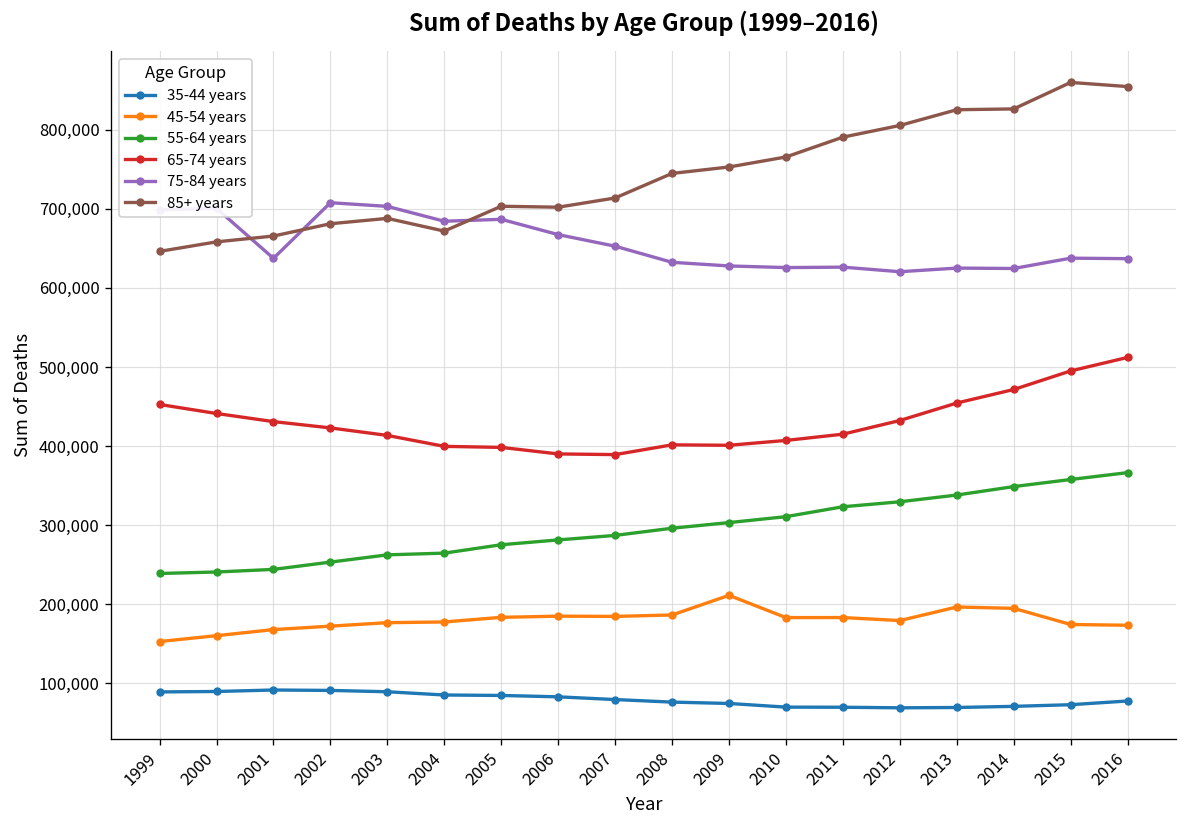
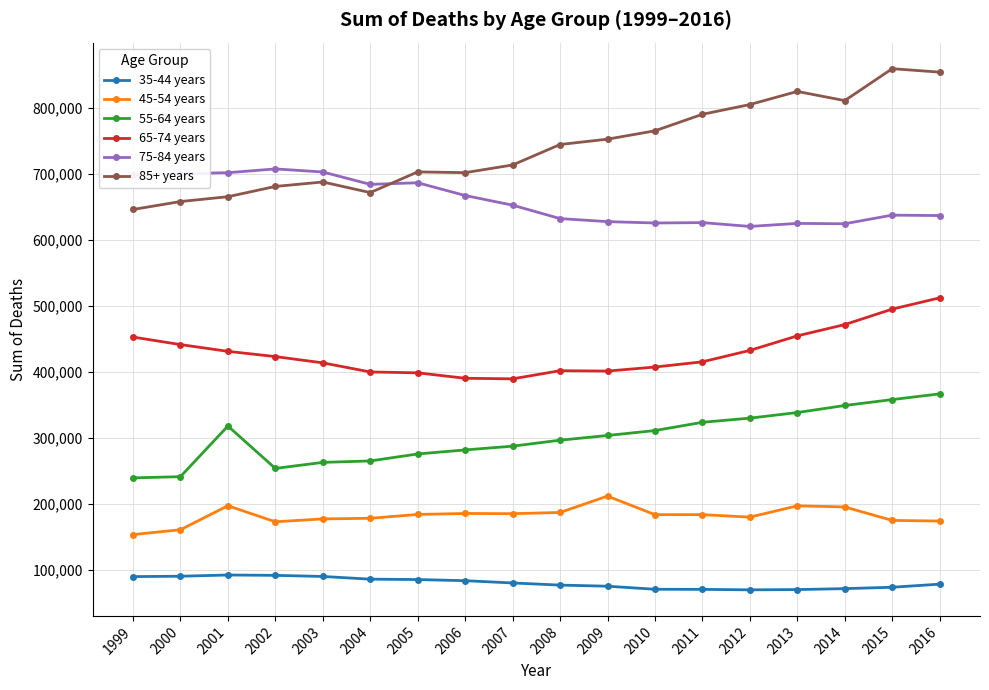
  {
    "35-44 years": {
      "1999": "90,000",
      "2000": "90,000",
      "2001": "90,000",
      "2002": "90,000",
      "2003": "90,000",
      "2004": "90,000",
      "2005": "80,000",
      "2006": "80,000",
      "2007": "80,000",
      "2008": "80,000",
      "2009": "70,000",
      "2010": "70,000",
      "2011": "70,000",
      "2012": "70,000",
      "2013": "70,000",
      "2014": "70,000",
      "2015": "70,000",
      "2016": "80,000"
    },
    "45-54 years": {
      "1999": "150,000",
      "2000": "160,000",
-     "2001": "170,000",
+     "2001": "200,000",
      "2002": "170,000",
      "2003": "180,000",
      "2004": "180,000",
      "2005": "180,000",
      "2006": "190,000",
      "2007": "180,000",
      "2008": "190,000",
      "2009": "210,000",
      "2010": "180,000",
      "2011": "180,000",
      "2012": "180,000",
      "2013": "200,000",
      "2014": "190,000",
      "2015": "170,000",
      "2016": "170,000"
    },
    "55-64 years": {
      "1999": "240,000",
      "2000": "240,000",
-     "2001": "240,000",
+     "2001": "320,000",
      "2002": "250,000",
      "2003": "260,000",
      "2004": "260,000",
      "2005": "280,000",
      "2006": "280,000",
      "2007": "290,000",
      "2008": "300,000",
      "2009": "300,000",
      "2010": "310,000",
      "2011": "320,000",
      "2012": "330,000",
      "2013": "340,000",
      "2014": "350,000",
      "2015": "360,000",
      "2016": "370,000"
    },
    "65-74 years": {
      "1999": "450,000",
      "2000": "440,000",
      "2001": "430,000",
      "2002": "420,000",
      "2003": "410,000",
      "2004": "400,000",
      "2005": "400,000",
      "2006": "390,000",
      "2007": "390,000",
      "2008": "400,000",
      "2009": "400,000",
      "2010": "410,000",
      "2011": "420,000",
      "2012": "430,000",
      "2013": "450,000",
      "2014": "470,000",
      "2015": "500,000",
      "2016": "510,000"
    },
    "75-84 years": {
-     "2001": "640,000",
+     "2001": "700,000",
      "2002": "710,000",
      "2003": "700,000",
      "2004": "680,000",
      "2005": "690,000",
      "2006": "670,000",
      "2007": "650,000",
      "2008": "630,000",
      "2009": "630,000",
      "2010": "630,000",
      "2011": "630,000",
      "2012": "620,000",
      "2013": "630,000",
      "2014": "620,000",
      "2015": "640,000",
      "2016": "640,000"
    },
    "85+ years": {
      "1999": "650,000",
      "2000": "660,000",
      "2001": "670,000",
      "2002": "680,000",
      "2003": "690,000",
      "2004": "670,000",
      "2005": "700,000",
      "2006": "700,000",
      "2007": "710,000",
      "2008": "740,000",
      "2009": "750,000",
      "2010": "770,000",
      "2011": "790,000",
      "2012": "810,000",
      "2013": "830,000",
-     "2014": "830,000",
+     "2014": "810,000",
      "2015": "860,000",
      "2016": "850,000"
    }
  }
